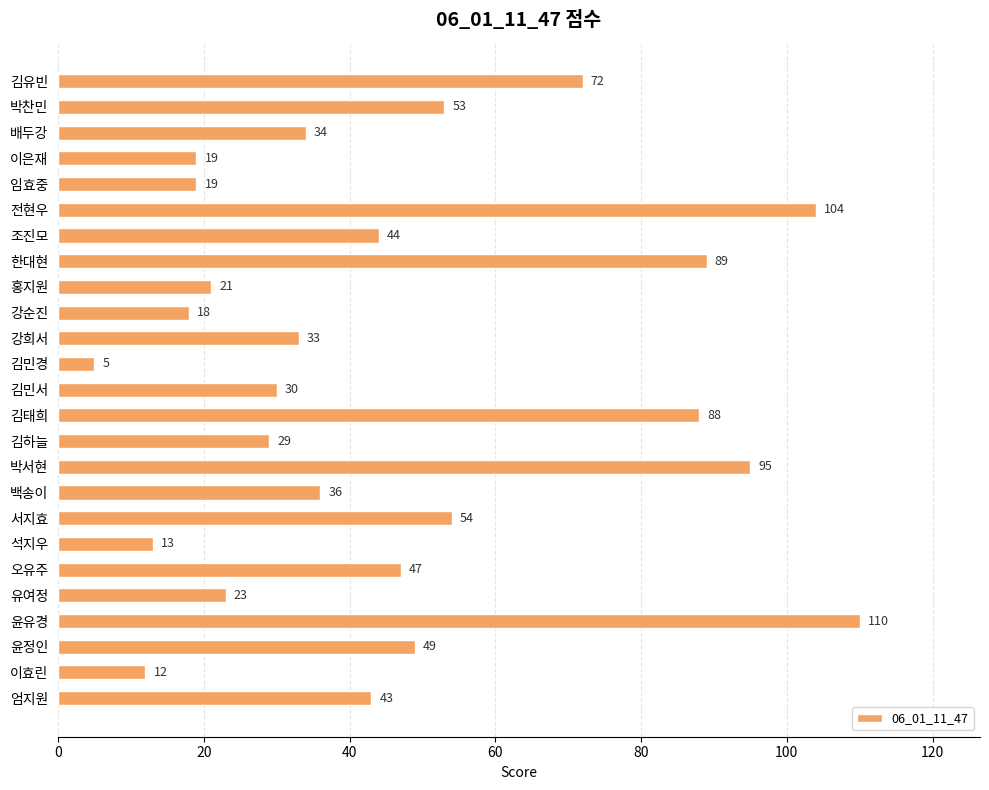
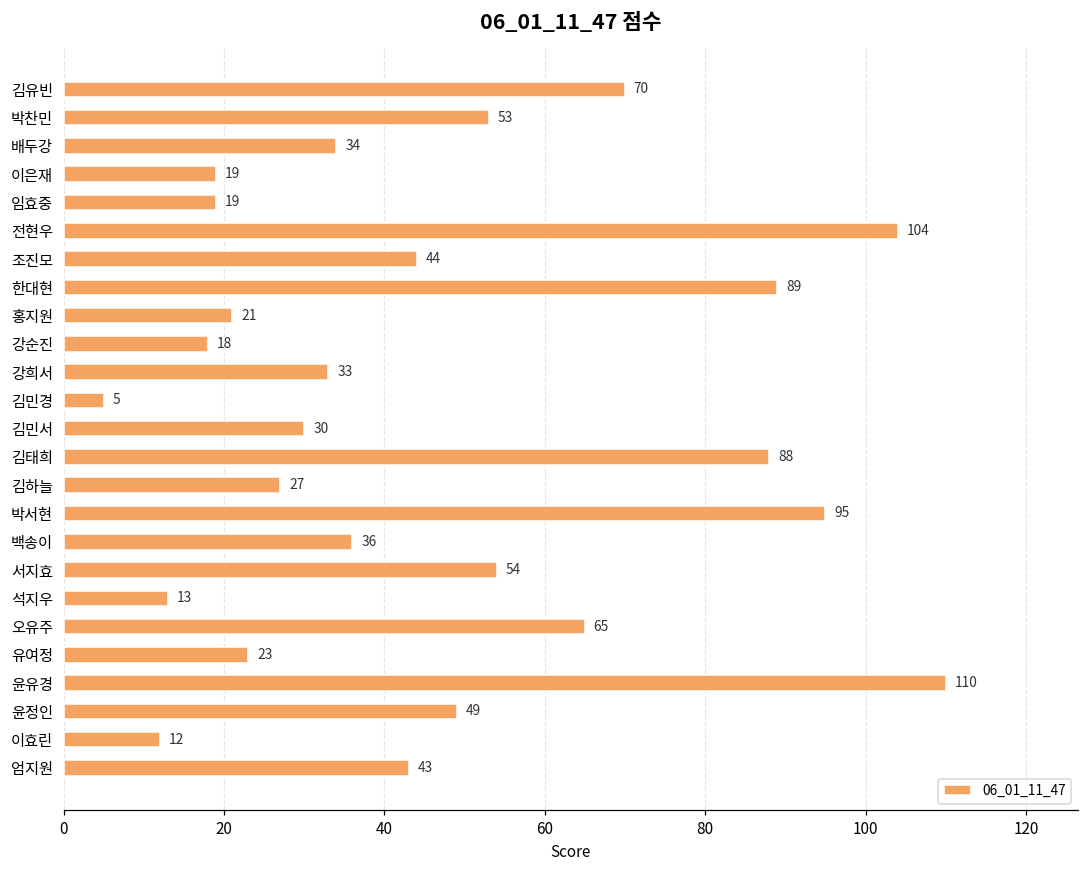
  {
-   "김유빈": 72,
+   "김유빈": 70,
    "박찬민": 53,
    "배두강": 34,
    "이은재": 19,
    "임효중": 19,
    "전현우": 104,
    "조진모": 44,
    "한대현": 89,
    "홍지원": 21,
    "강순진": 18,
    "강희서": 33,
    "김민경": 5,
    "김민서": 30,
    "김태희": 88,
-   "김하늘": 29,
+   "김하늘": 27,
    "박서현": 95,
    "백송이": 36,
    "서지효": 54,
    "석지우": 13,
-   "오유주": 47,
+   "오유주": 65,
    "유여정": 23,
    "윤유경": 110,
    "윤정인": 49,
    "이효린": 12,
    "엄지원": 43
  }
